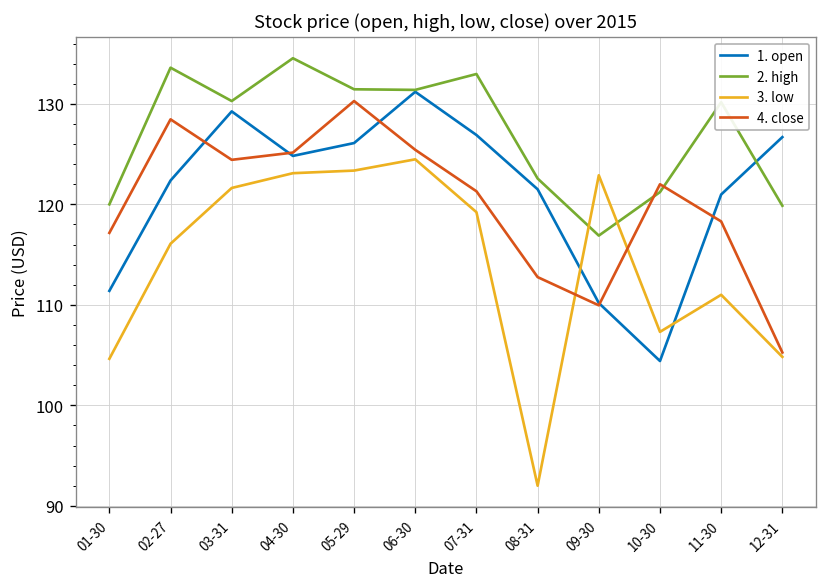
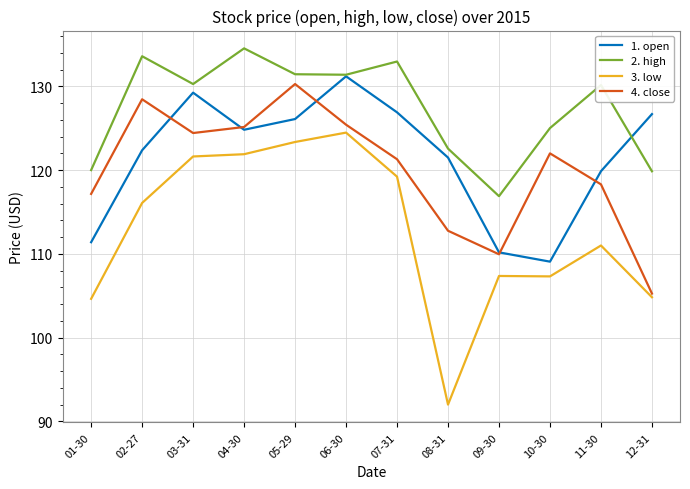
  {
    "1. open": {
      "01-30": 111,
      "02-27": 122,
      "03-31": 129,
      "04-30": 125,
      "05-29": 126,
      "07-31": 127,
      "08-31": 122,
-     "10-30": 104,
-     "11-30": 121,
+     "10-30": 109,
+     "11-30": 120,
      "12-31": 127
    },
    "2. high": {
      "01-30": 120,
      "02-27": 134,
      "03-31": 130,
      "04-30": 135,
      "05-29": 131,
      "07-31": 133,
      "08-31": 123,
      "09-30": 117,
-     "10-30": 121,
+     "10-30": 125,
      "12-31": 120
    },
    "3. low": {
      "01-30": 105,
      "02-27": 116,
      "03-31": 122,
-     "04-30": 123,
+     "04-30": 122,
      "05-29": 123,
      "06-30": 124,
      "07-31": 119,
      "08-31": 92,
-     "09-30": 123,
+     "09-30": 107,
      "10-30": 107,
      "11-30": 111,
      "12-31": 105
    },
    "4. close": {
      "01-30": 117,
      "02-27": 128,
      "03-31": 124,
      "04-30": 125,
      "05-29": 130,
      "06-30": 125,
      "07-31": 121,
      "08-31": 113,
      "10-30": 122,
      "11-30": 118,
      "12-31": 105
    }
  }
